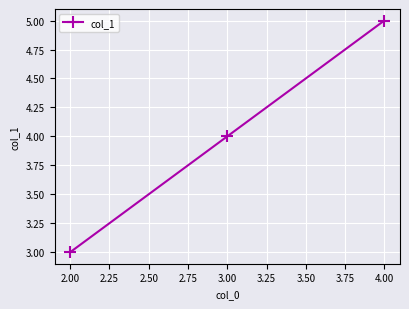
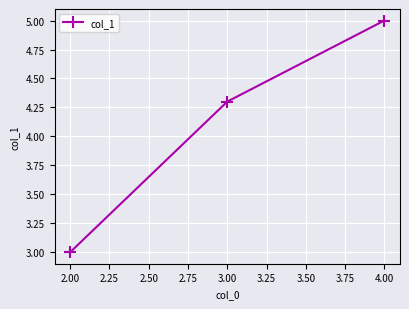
  {
    "2.00": 3.0,
-   "3.00": 4.0,
+   "3.00": 4.3,
    "4.00": 5.0
  }
